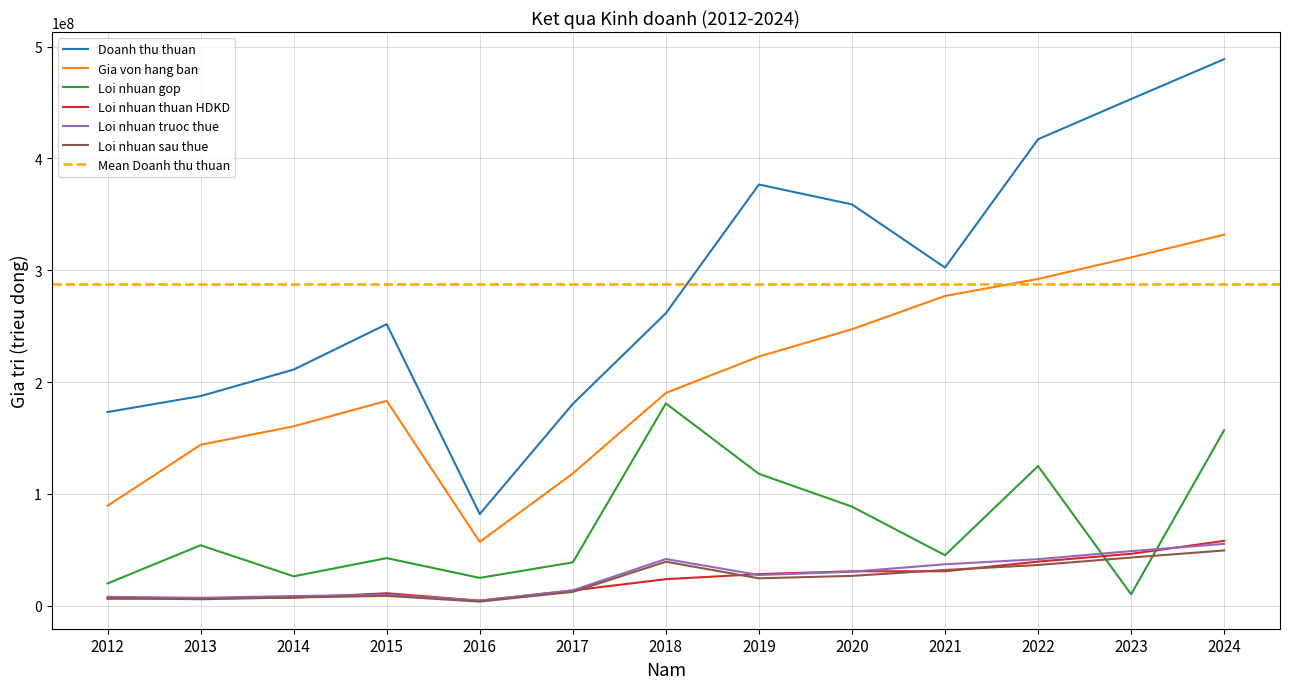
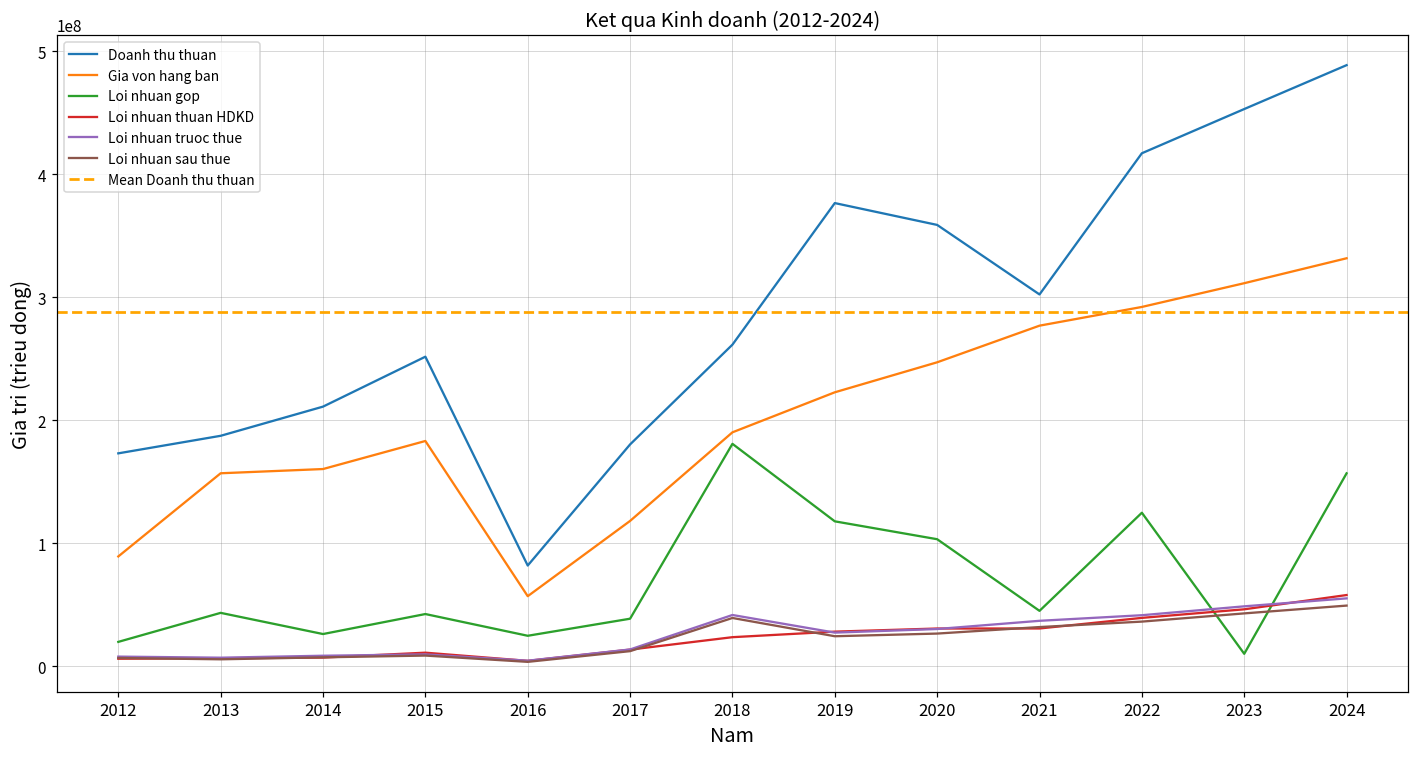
  {
    "Doanh thu thuan": {
      "2012": 173000000,
      "2013": 187000000,
      "2014": 211000000,
      "2015": 252000000,
      "2016": 82000000,
      "2017": 180000000,
      "2018": 262000000,
      "2019": 377000000,
      "2020": 359000000,
      "2021": 302000000,
      "2022": 417000000,
      "2023": 453000000,
      "2024": 489000000
    },
    "Gia von hang ban": {
      "2012": 89000000,
-     "2013": 144000000,
+     "2013": 157000000,
      "2014": 160000000,
      "2015": 183000000,
      "2016": 57000000,
      "2017": 118000000,
      "2018": 190000000,
      "2019": 223000000,
      "2020": 247000000,
      "2021": 277000000,
      "2022": 292000000,
      "2023": 312000000,
      "2024": 332000000
    },
    "Loi nhuan gop": {
      "2012": 20000000,
-     "2013": 54000000,
+     "2013": 44000000,
      "2014": 26000000,
      "2015": 43000000,
      "2016": 25000000,
      "2017": 39000000,
      "2018": 181000000,
      "2019": 118000000,
-     "2020": 89000000,
+     "2020": 103000000,
      "2021": 45000000,
      "2022": 125000000,
      "2023": 10000000,
      "2024": 157000000
    },
    "Loi nhuan thuan HDKD": {
      "2018": 24000000,
      "2023": 46000000,
      "2024": 58000000
    },
    "Loi nhuan truoc thue": {
      "2018": 42000000,
      "2021": 37000000,
      "2023": 49000000,
      "2024": 55000000
    },
    "Loi nhuan sau thue": {
      "2018": 39000000,
      "2019": 25000000,
      "2020": 27000000,
      "2022": 36000000,
      "2023": 43000000,
      "2024": 49000000
    }
  }
